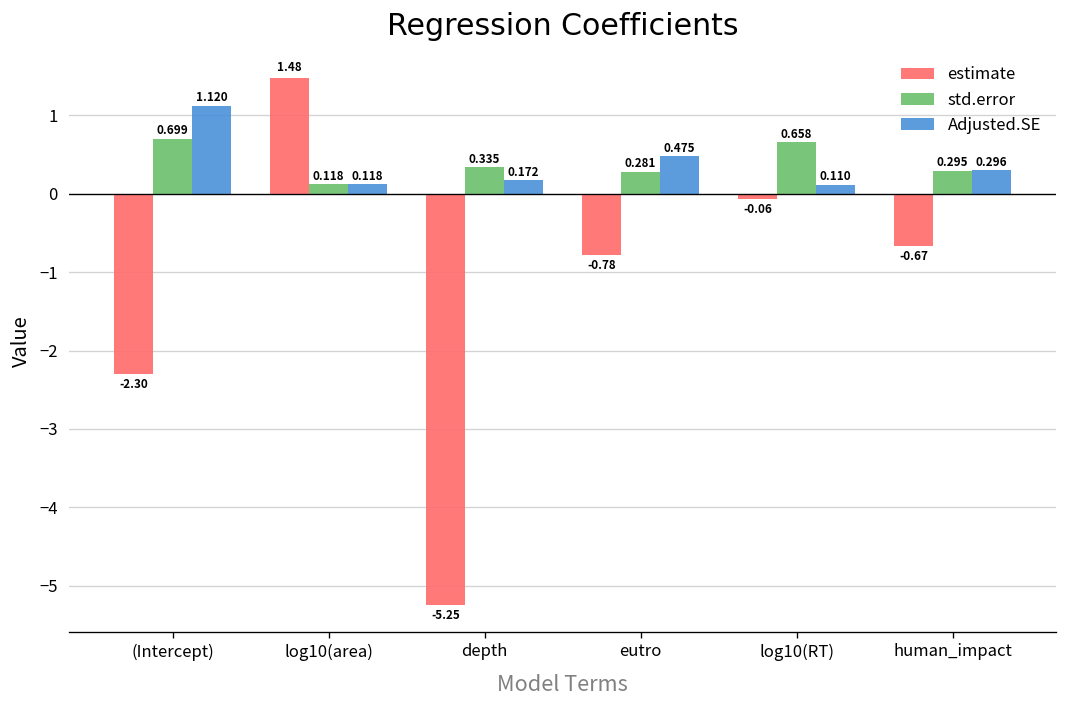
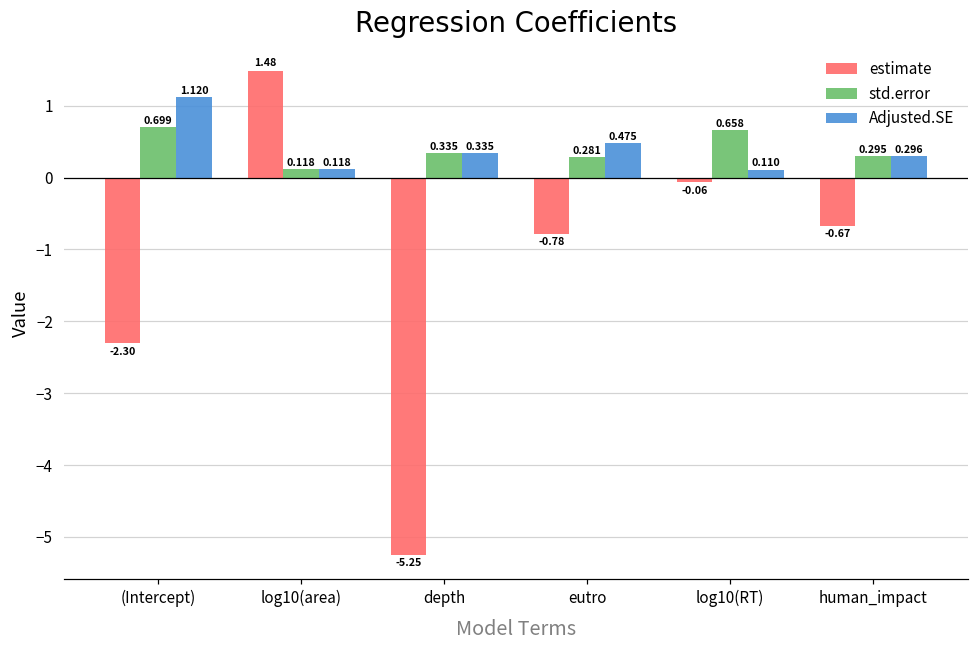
  {
    "estimate": {
      "(Intercept)": -2.30,
      "log10(area)": 1.48,
      "depth": -5.25,
      "eutro": -0.78,
      "log10(RT)": -0.06,
      "human_impact": -0.67
    },
    "std.error": {
      "(Intercept)": 0.699,
      "log10(area)": 0.118,
      "depth": 0.335,
      "eutro": 0.281,
      "log10(RT)": 0.658,
      "human_impact": 0.295
    },
    "Adjusted.SE": {
      "(Intercept)": 1.120,
      "log10(area)": 0.118,
-     "depth": 0.172,
+     "depth": 0.335,
      "eutro": 0.475,
      "log10(RT)": 0.110,
      "human_impact": 0.296
    }
  }
